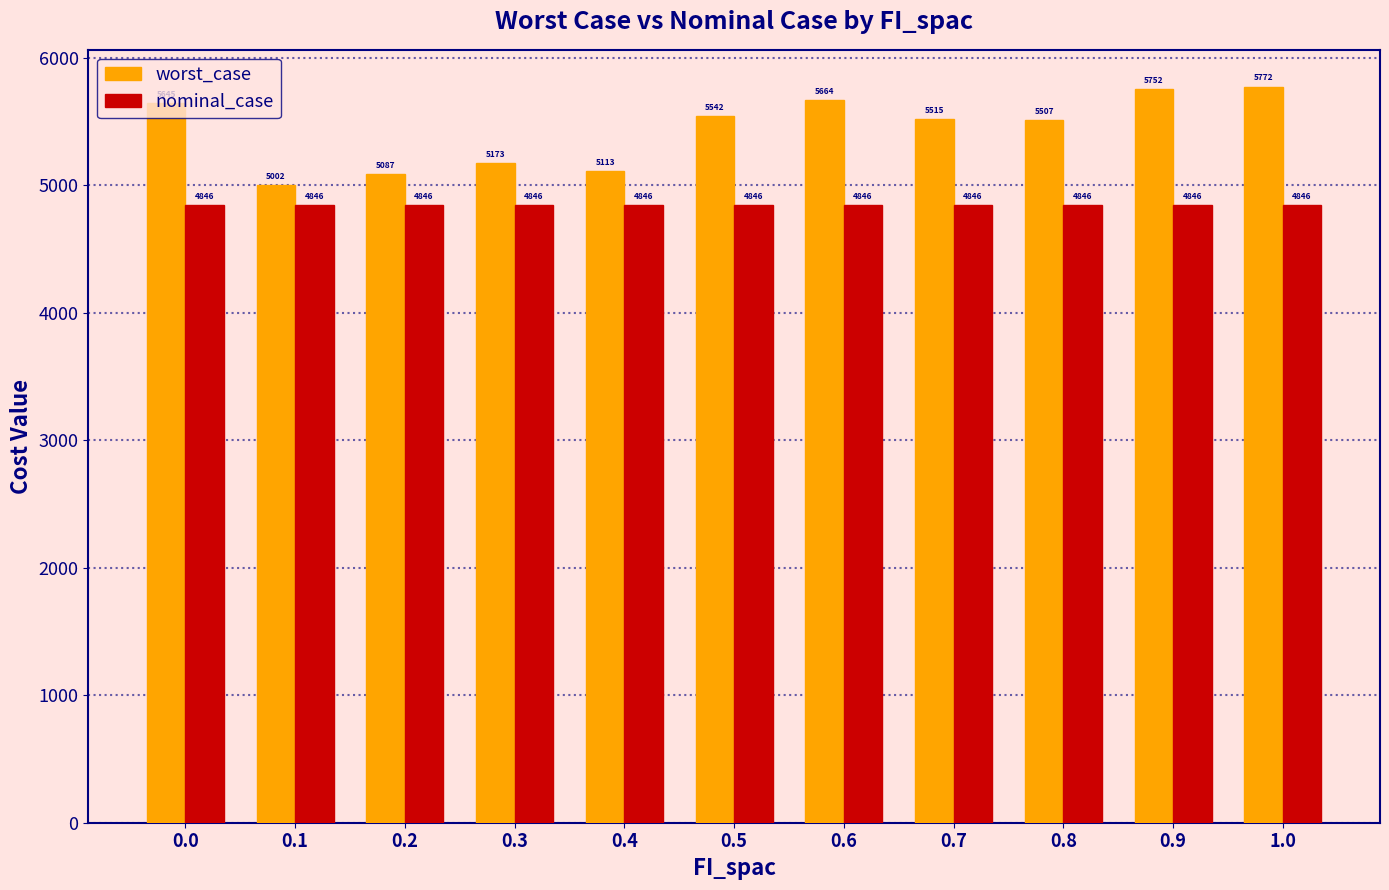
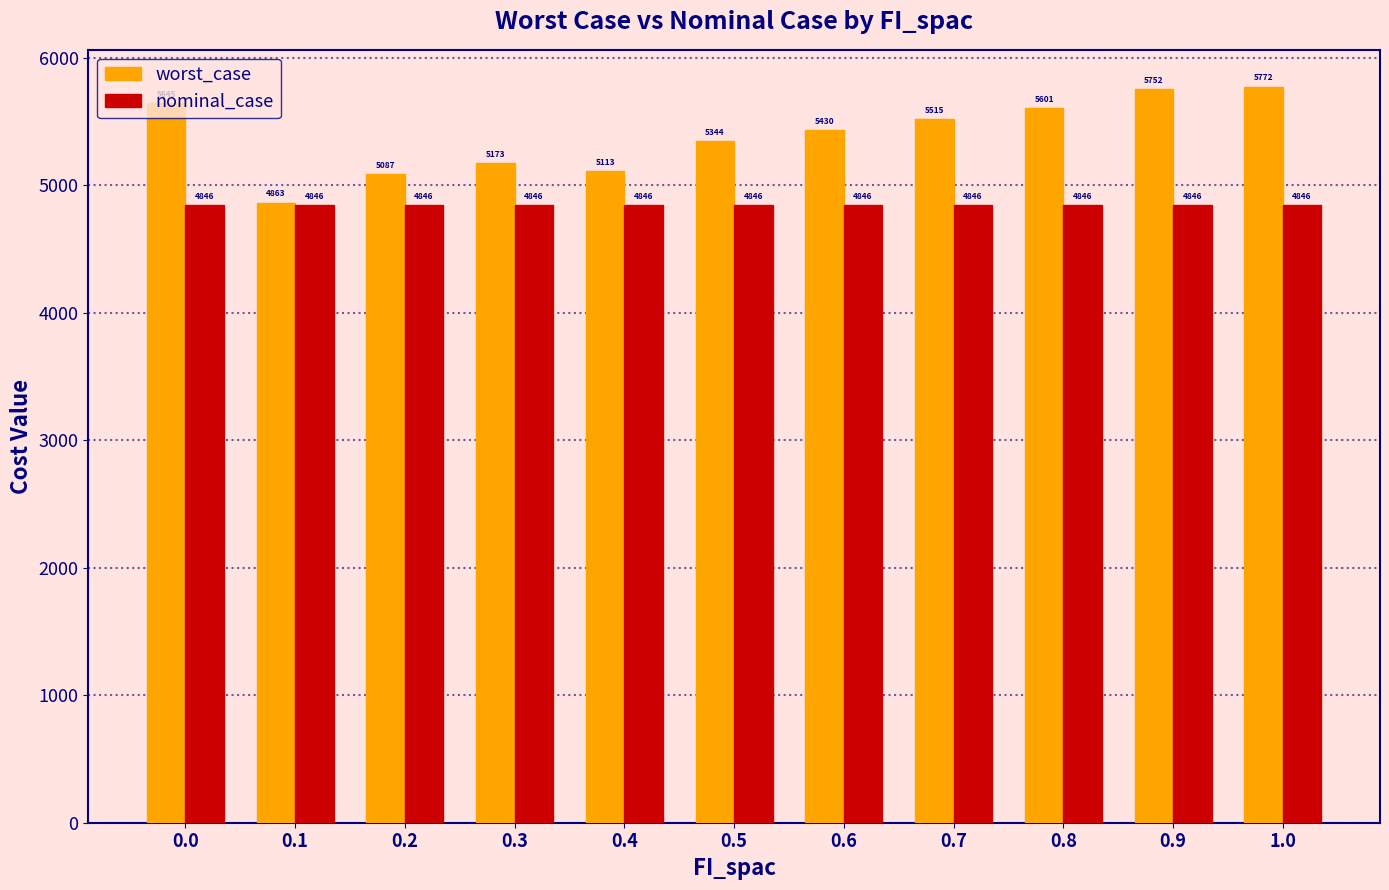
  {
    "worst_case": {
-     "0.1": 5002,
+     "0.1": 4863,
      "0.2": 5087,
      "0.3": 5173,
      "0.4": 5113,
-     "0.5": 5542,
-     "0.6": 5664,
+     "0.5": 5344,
+     "0.6": 5430,
      "0.7": 5515,
-     "0.8": 5507,
+     "0.8": 5601,
      "0.9": 5752,
      "1.0": 5772
    },
    "nominal_case": {
      "0.0": 4846,
      "0.1": 4846,
      "0.2": 4846,
      "0.3": 4846,
      "0.4": 4846,
      "0.5": 4846,
      "0.6": 4846,
      "0.7": 4846,
      "0.8": 4846,
      "0.9": 4846,
      "1.0": 4846
    }
  }
